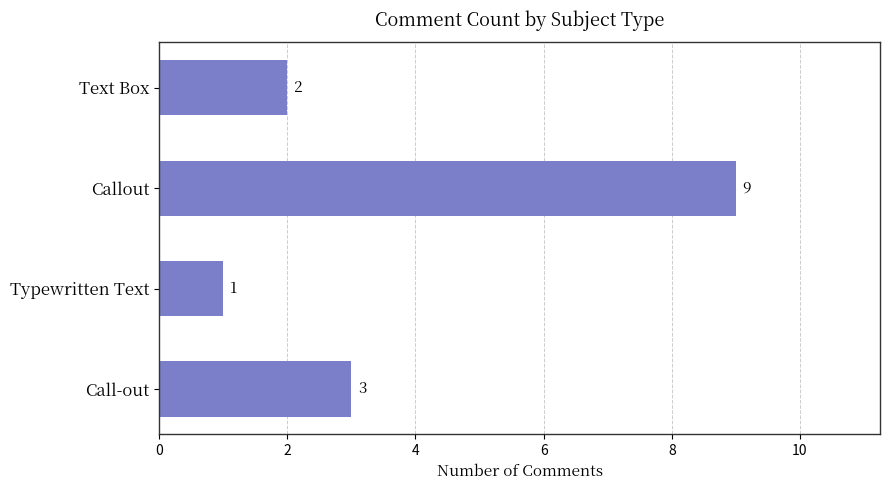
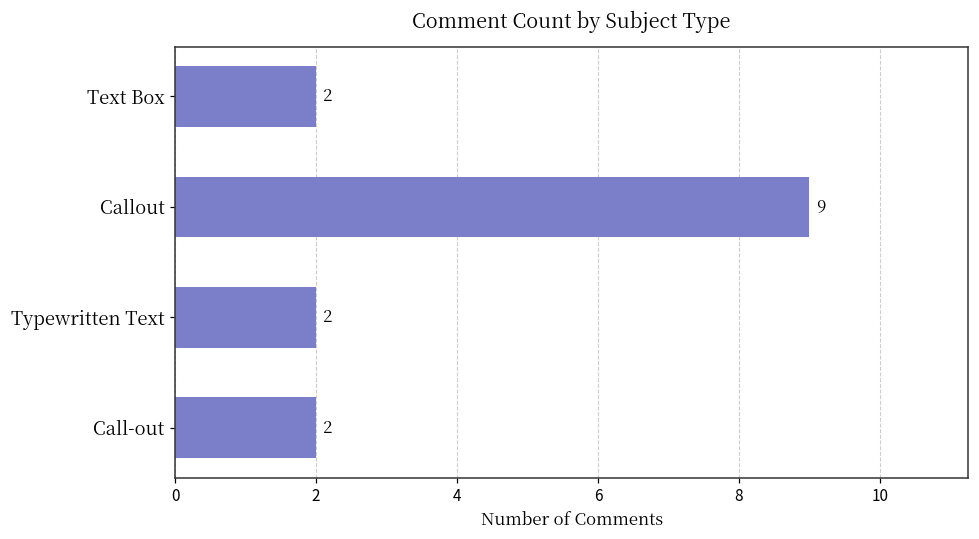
  {
    "Text Box": 2,
    "Callout": 9,
-   "Typewritten Text": 1,
-   "Call-out": 3
+   "Typewritten Text": 2,
+   "Call-out": 2
  }
